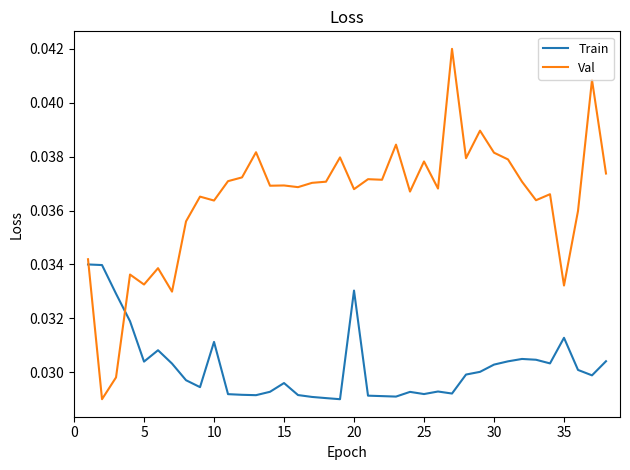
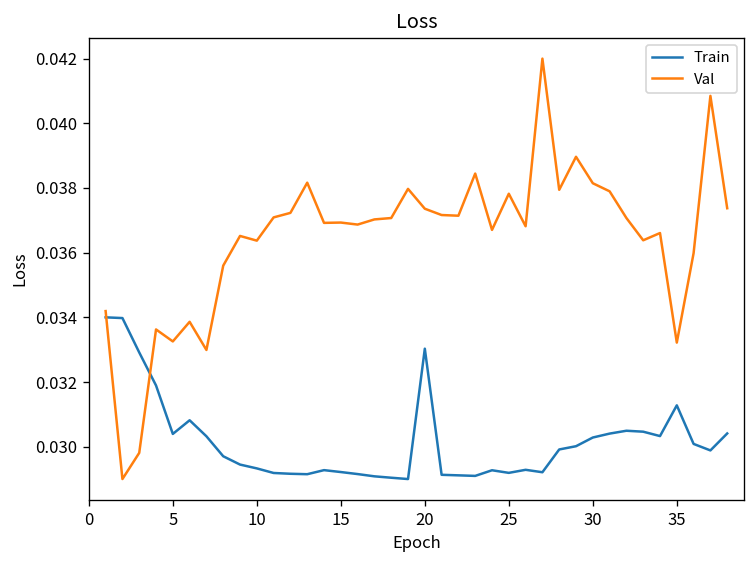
  {
    "Train": {
      "5": 0.0304,
-     "10": 0.0311,
-     "15": 0.0296,
+     "10": 0.0293,
+     "15": 0.0292,
      "20": 0.0330,
      "25": 0.0292,
      "30": 0.0303,
      "35": 0.0313
    },
    "Val": {
      "5": 0.0333,
      "10": 0.0364,
      "15": 0.0369,
-     "20": 0.0368,
+     "20": 0.0374,
      "25": 0.0378,
      "30": 0.0381,
      "35": 0.0332
    }
  }
